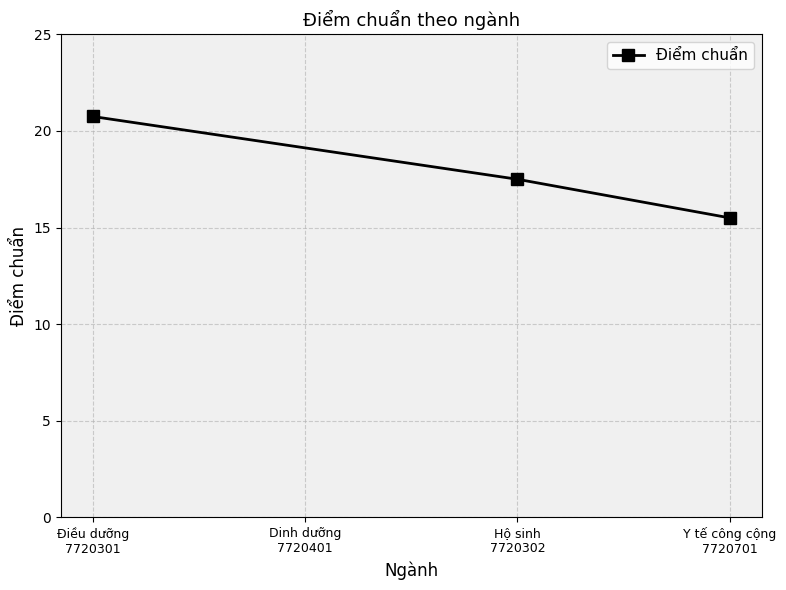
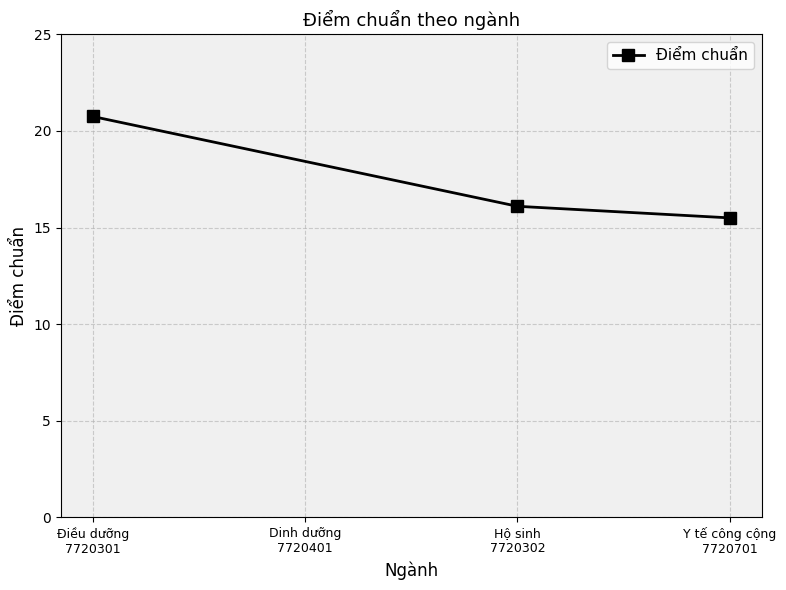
  {
    "Điều dưỡng 7720301": 20.8,
-   "Hộ sinh 7720302": 17.5,
+   "Hộ sinh 7720302": 16.1,
    "Y tế công cộng 7720701": 15.5
  }
